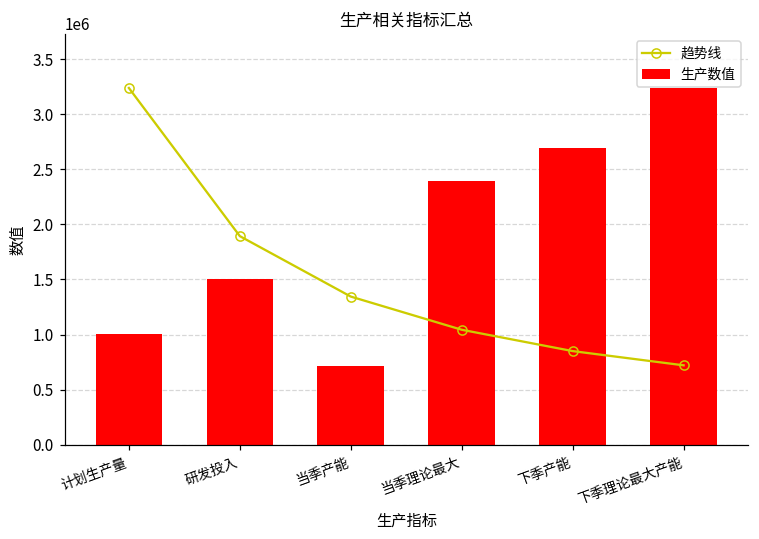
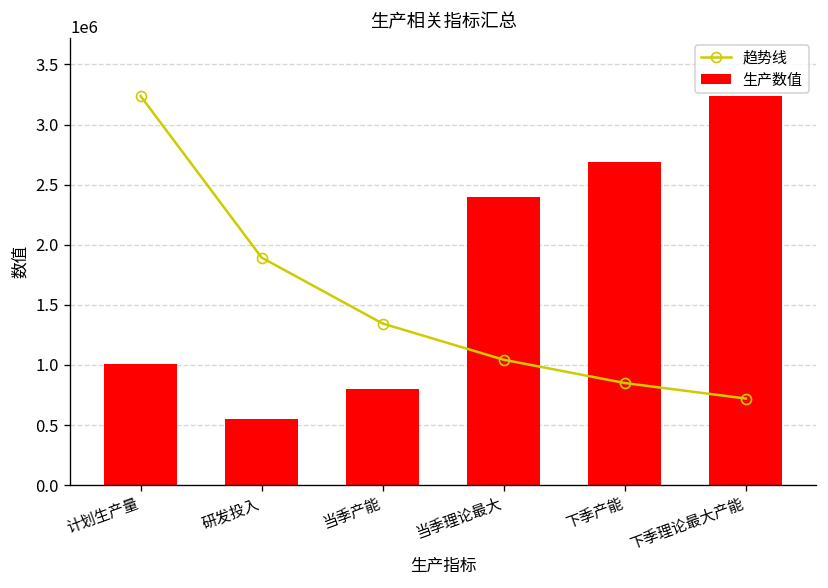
  {
    "趋势线": {
      "计划生产量": 3240000,
      "研发投入": 1890000,
      "当季产能": 1340000,
      "当季理论最大": 1040000,
      "下季产能": 850000,
      "下季理论最大产能": 720000
    },
    "生产数值": {
      "计划生产量": 1010000,
-     "研发投入": 1500000,
-     "当季产能": 710000,
+     "研发投入": 550000,
+     "当季产能": 800000,
      "当季理论最大": 2400000,
      "下季产能": 2690000,
      "下季理论最大产能": 3240000
    }
  }
